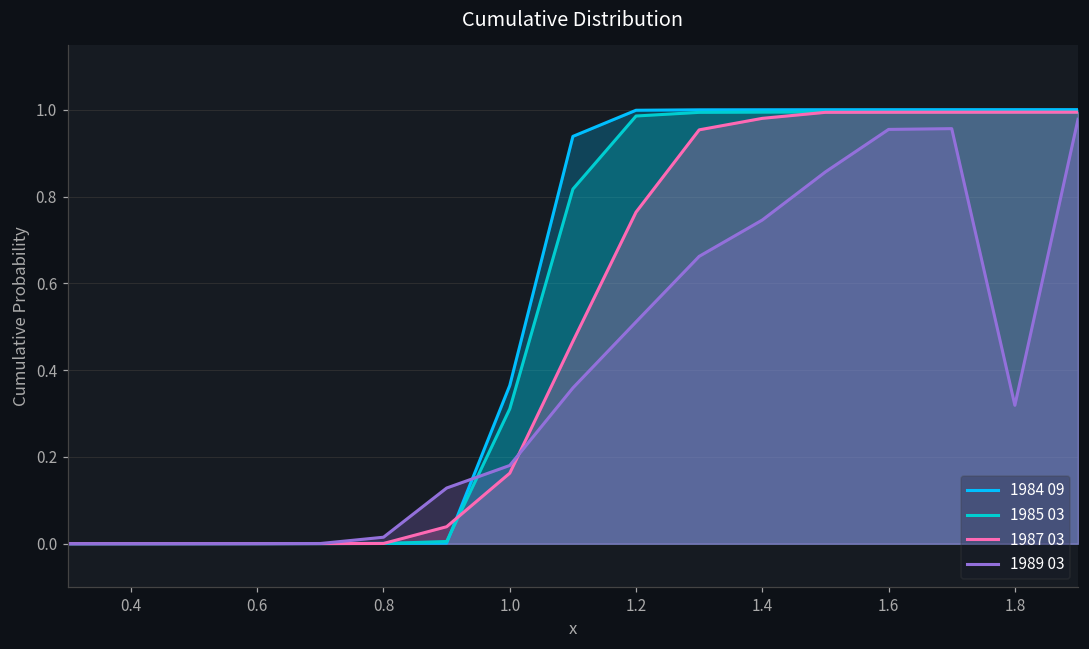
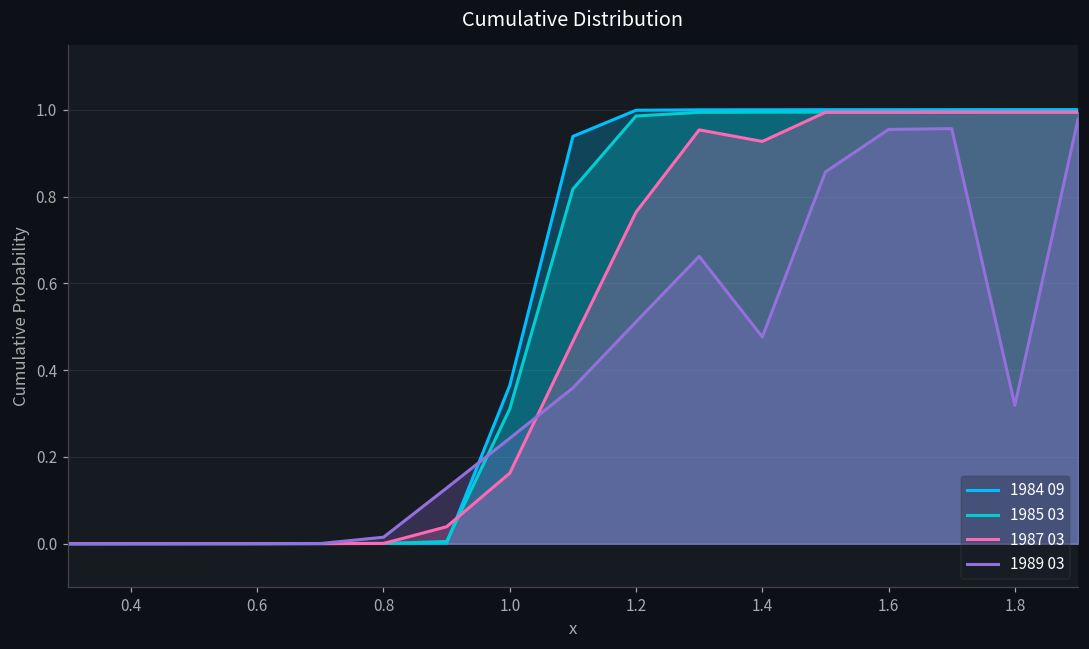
  {
    "1987 03": {
      "1.0": 0.16,
      "1.2": 0.76,
-     "1.4": 0.98
+     "1.4": 0.93
    },
    "1989 03": {
      "0.8": 0.01,
-     "1.0": 0.18,
+     "1.0": 0.24,
      "1.2": 0.51,
-     "1.4": 0.75,
+     "1.4": 0.48,
      "1.6": 0.95,
      "1.8": 0.32
    }
  }
